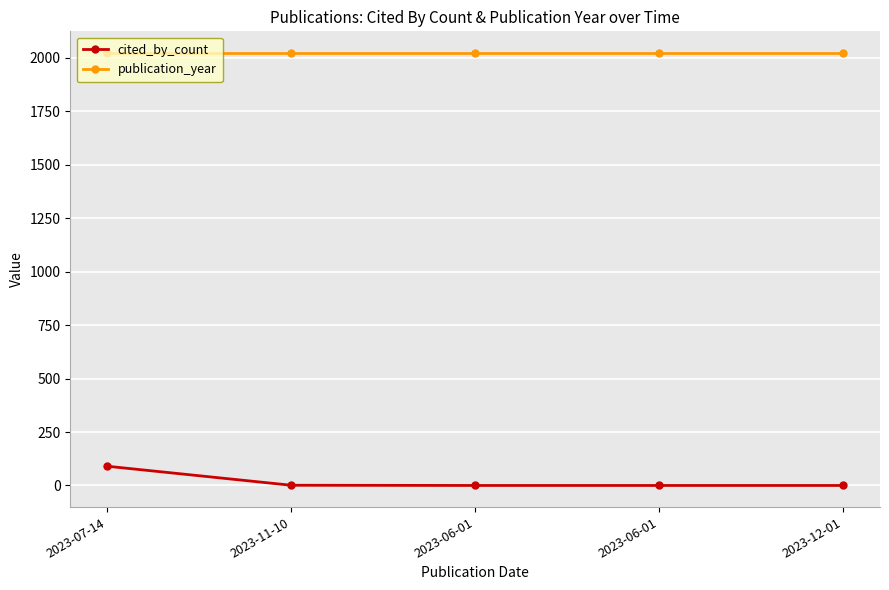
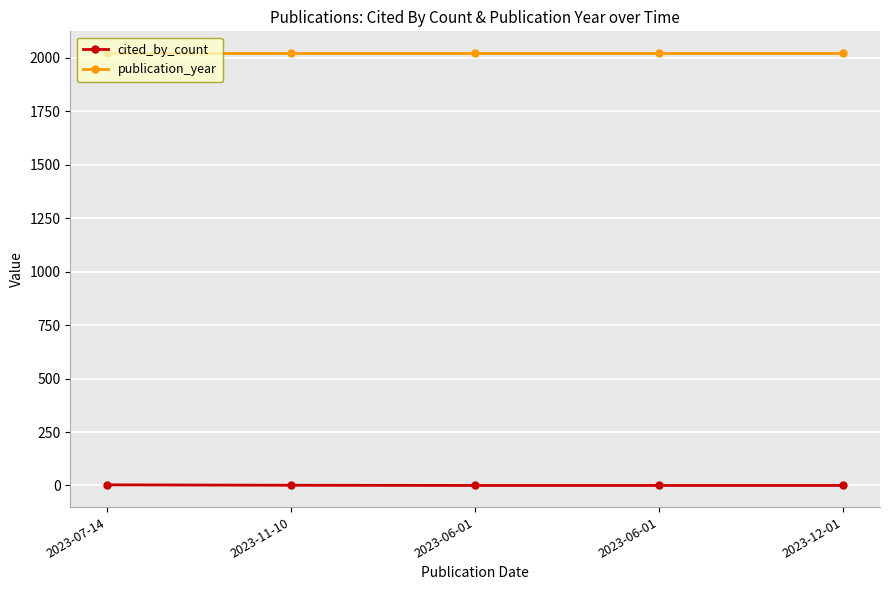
  {
    "cited_by_count": {
-     "2023-07-14": 90,
+     "2023-07-14": 0,
      "2023-11-10": 0,
      "2023-12-01": 0
    },
    "publication_year": {
      "2023-11-10": 2020,
      "2023-12-01": 2020
    }
  }
